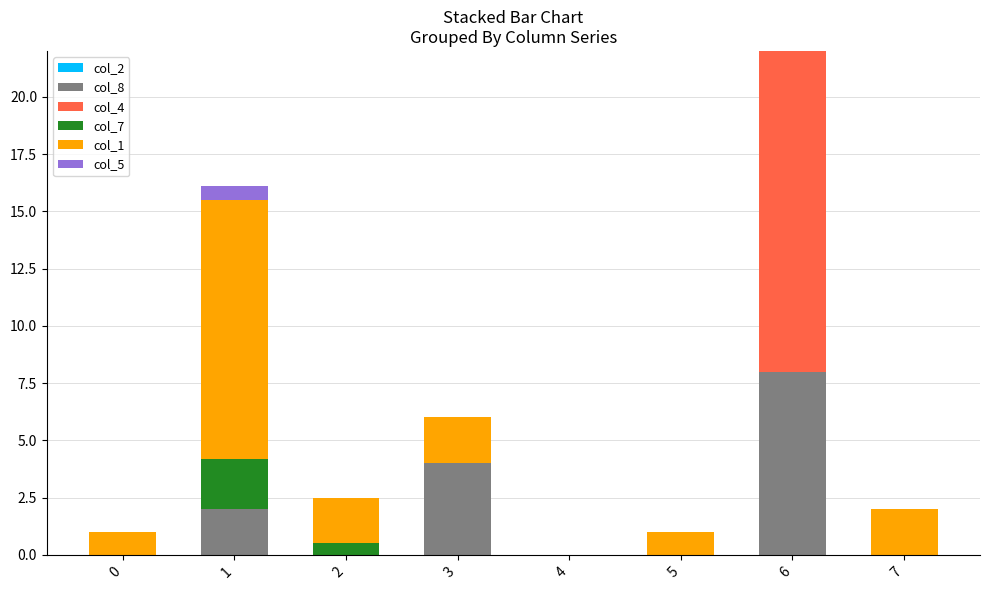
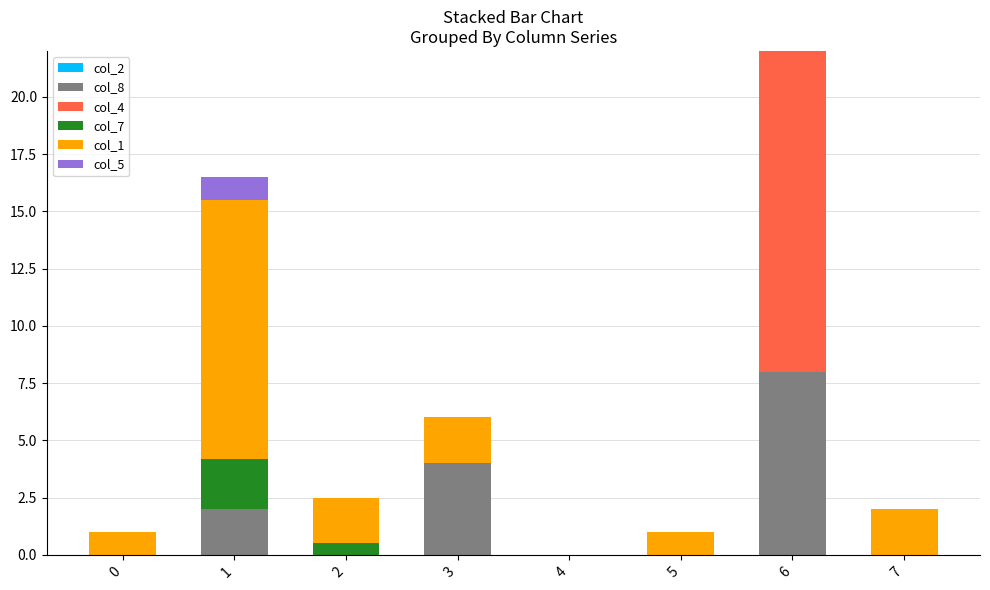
  {
    "col_2": {
      "0": 0.0,
      "1": 0.0,
      "2": 0.0,
      "3": 0.0,
      "4": 0.0,
      "5": 0.0,
      "6": 0.0,
      "7": 0.0
    },
    "col_8": {
      "0": 0.0,
      "1": 2.0,
      "2": 0.0,
      "3": 4.0,
      "4": 0.0,
      "5": 0.0,
      "6": 8.0,
      "7": 0.0
    },
    "col_4": {
      "0": 0.0,
      "1": 0.0,
      "2": 0.0,
      "3": 0.0,
      "4": 0.0,
      "5": 0.0,
      "7": 0.0
    },
    "col_7": {
      "0": 0.0,
      "1": 2.2,
      "2": 0.5,
      "3": 0.0,
      "4": 0.0,
      "5": 0.0,
      "7": 0.0
    },
    "col_1": {
      "0": 1.0,
      "1": 11.3,
      "2": 2.0,
      "3": 2.0,
      "4": 0.0,
      "5": 1.0,
      "7": 2.0
    },
    "col_5": {
      "0": 0.0,
-     "1": 0.6,
+     "1": 1.0,
      "2": 0.0,
      "3": 0.0,
      "4": 0.0,
      "5": 0.0,
      "7": 0.0
    }
  }
